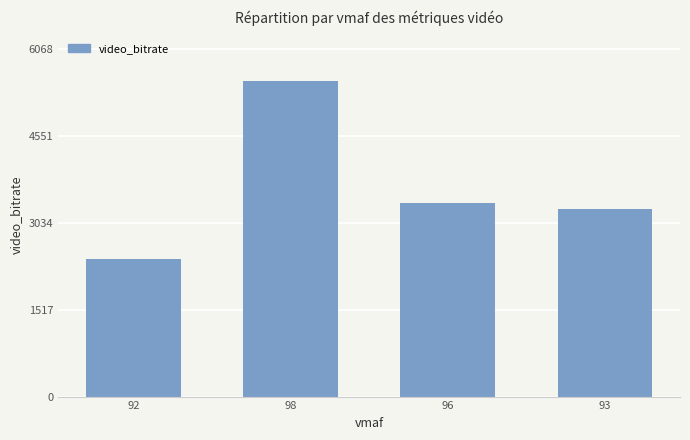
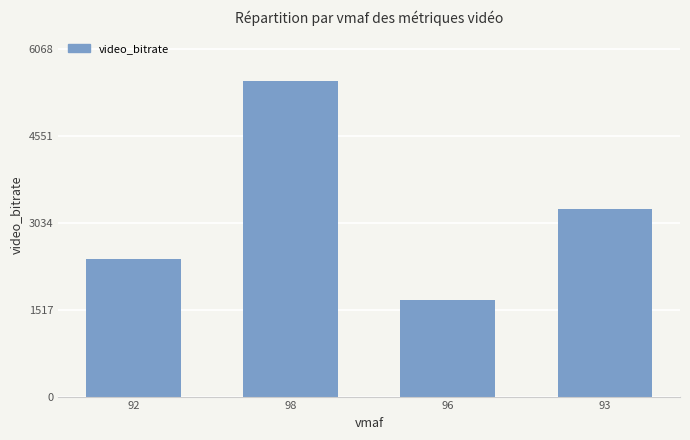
  {
    "92": 2400,
-   "96": 3400,
+   "96": 1700,
    "93": 3300
  }
